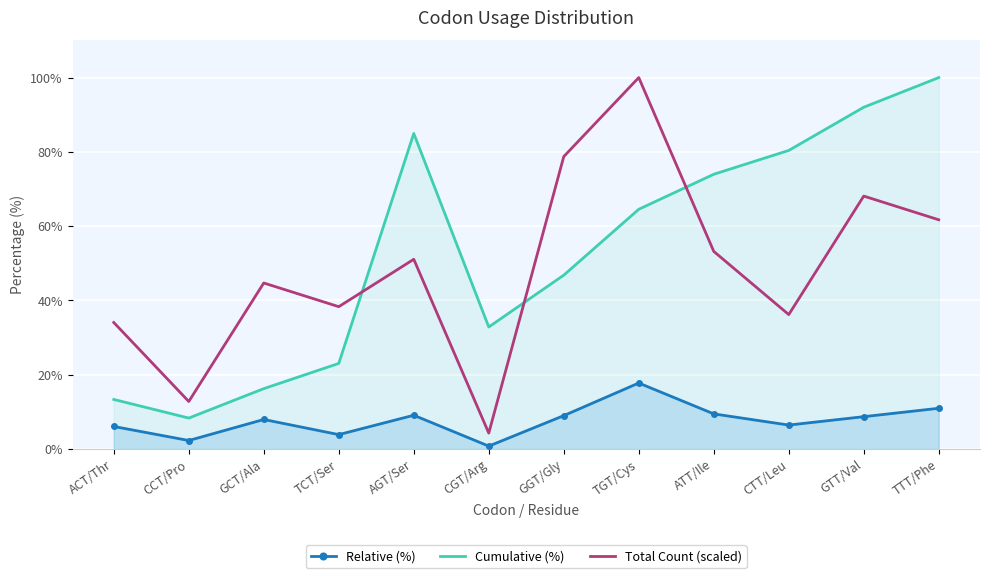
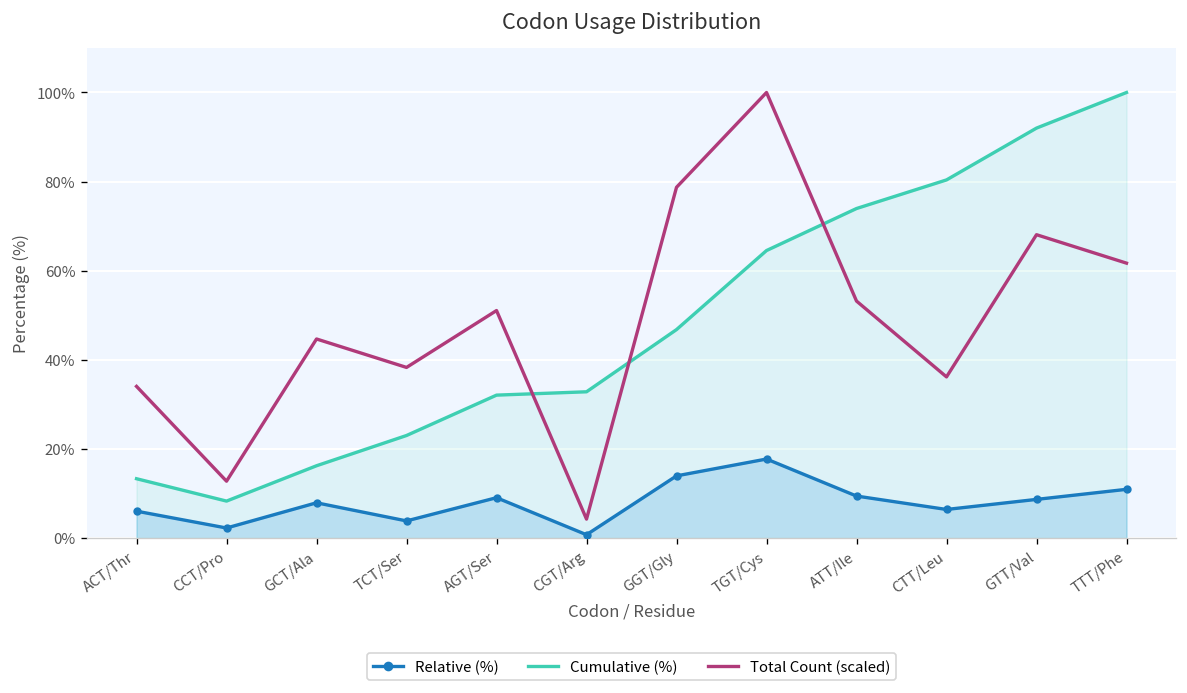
  {
    "Relative (%)": {
      "ACT/Thr": "6%",
      "CCT/Pro": "2%",
      "GCT/Ala": "8%",
      "TCT/Ser": "4%",
      "AGT/Ser": "9%",
      "CGT/Arg": "1%",
-     "GGT/Gly": "9%",
+     "GGT/Gly": "14%",
      "TGT/Cys": "18%",
      "ATT/Ile": "9%",
      "CTT/Leu": "6%",
      "GTT/Val": "9%",
      "TTT/Phe": "11%"
    },
    "Cumulative (%)": {
      "ACT/Thr": "13%",
      "CCT/Pro": "8%",
      "GCT/Ala": "16%",
      "TCT/Ser": "23%",
-     "AGT/Ser": "85%",
+     "AGT/Ser": "32%",
      "CGT/Arg": "33%",
      "GGT/Gly": "47%",
      "TGT/Cys": "65%",
      "ATT/Ile": "74%",
      "CTT/Leu": "80%",
      "GTT/Val": "92%",
      "TTT/Phe": "100%"
    },
    "Total Count (scaled)": {
      "ACT/Thr": "34%",
      "CCT/Pro": "13%",
      "GCT/Ala": "45%",
      "TCT/Ser": "38%",
      "AGT/Ser": "51%",
      "CGT/Arg": "4%",
      "GGT/Gly": "79%",
      "TGT/Cys": "100%",
      "ATT/Ile": "53%",
      "CTT/Leu": "36%",
      "GTT/Val": "68%",
      "TTT/Phe": "62%"
    }
  }
